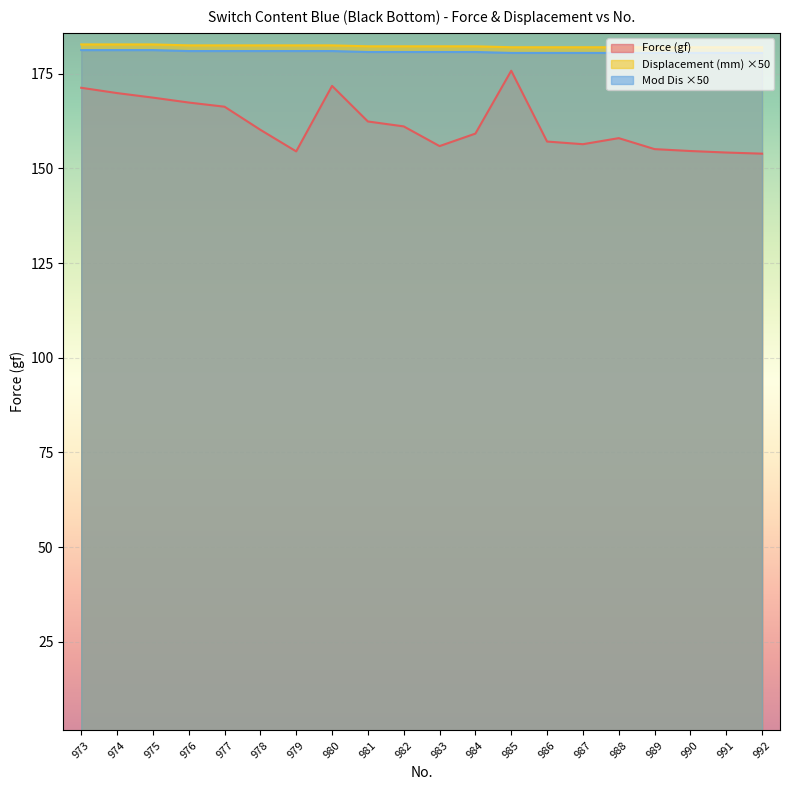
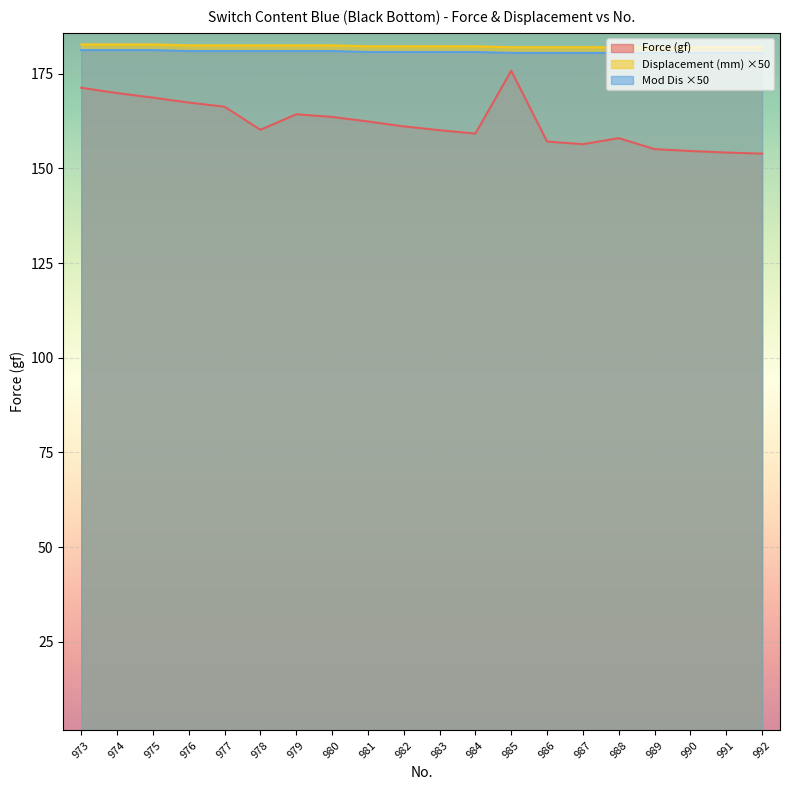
  {
    "Force (gf)": {
      "973": 171,
      "974": 170,
      "975": 169,
      "976": 167,
      "977": 166,
      "978": 160,
-     "979": 155,
-     "980": 172,
+     "979": 164,
+     "980": 164,
      "981": 162,
      "982": 161,
-     "983": 156,
+     "983": 160,
      "984": 159,
      "985": 176,
      "986": 157,
      "987": 156,
      "988": 158,
      "989": 155,
      "990": 155,
      "991": 154,
      "992": 154
    },
    "Displacement (mm) ×50": {
      "973": 183,
      "974": 183,
      "975": 183,
      "976": 183,
      "977": 183,
      "978": 183,
      "979": 183,
      "980": 183,
      "981": 182,
      "982": 182,
      "983": 182,
      "984": 182,
      "985": 182,
      "986": 182,
      "987": 182
    },
    "Mod Dis ×50": {
      "973": 181,
      "974": 181,
      "975": 181,
      "976": 181,
      "977": 181,
      "978": 181,
      "979": 181,
      "980": 181,
      "981": 181,
      "982": 181,
      "983": 181,
      "984": 181,
      "985": 181,
      "986": 181,
      "987": 181
    }
  }
